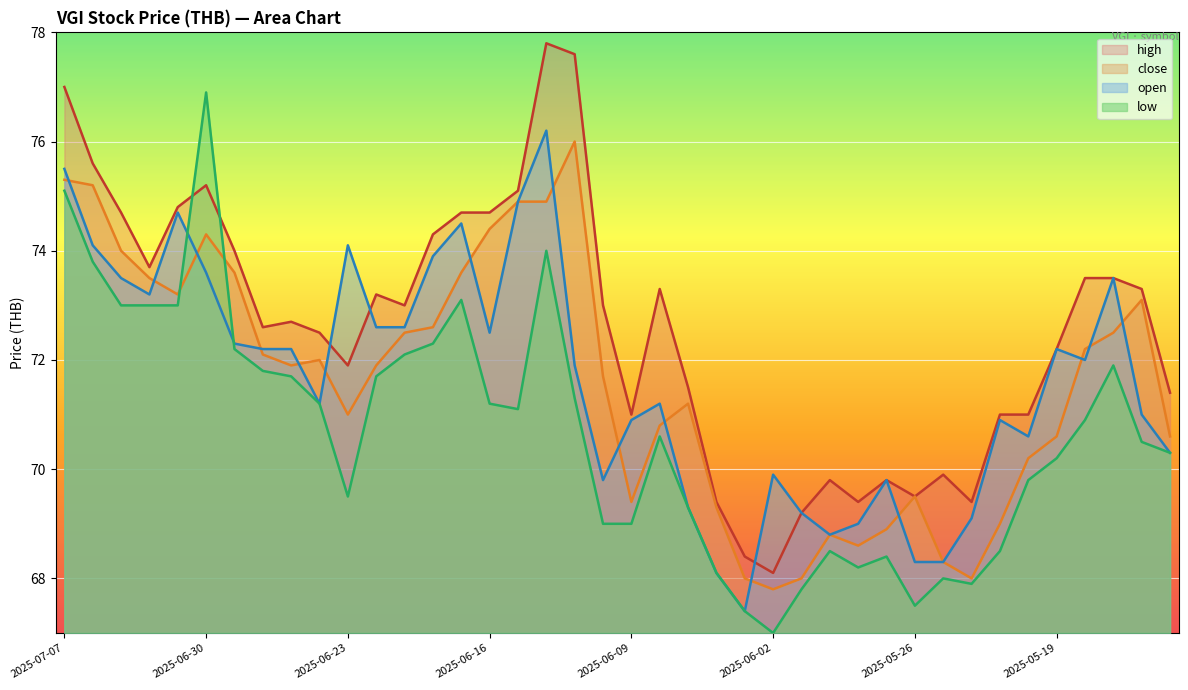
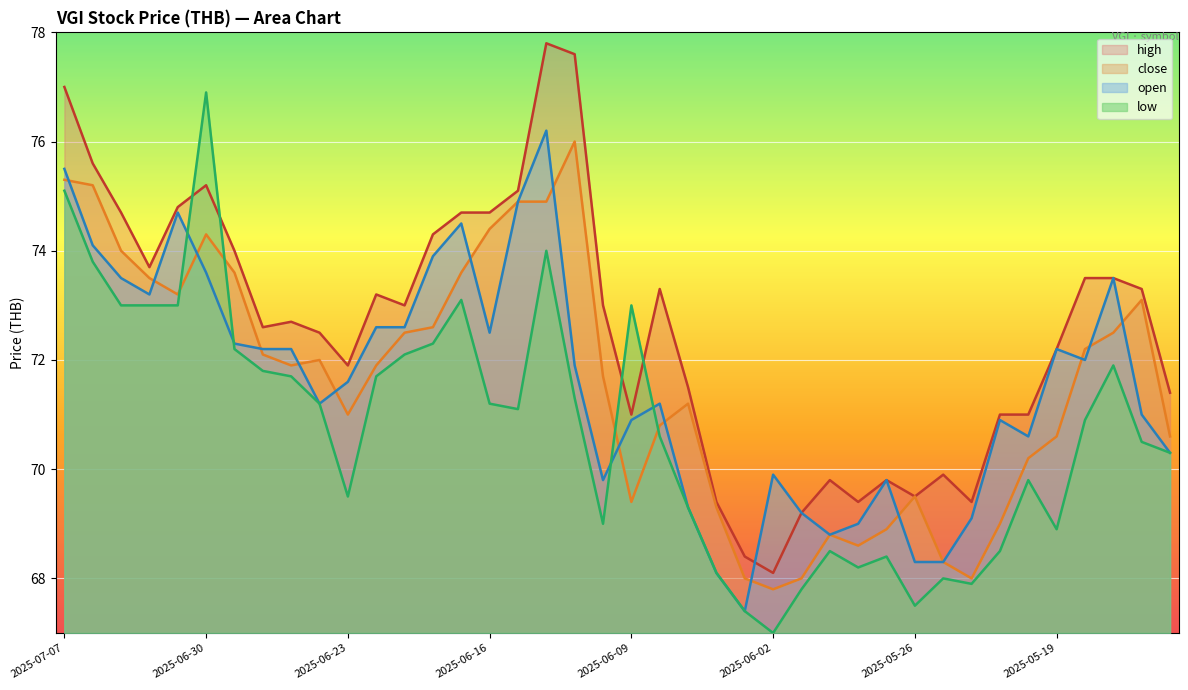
  {
    "open": {
      "2025-07-07": 75.5,
      "2025-06-30": 73.6,
-     "2025-06-23": 74.1,
+     "2025-06-23": 71.6,
      "2025-06-16": 72.5,
      "2025-06-09": 70.9,
      "2025-06-02": 69.9,
      "2025-05-26": 68.3
    },
    "low": {
      "2025-07-07": 75.1,
      "2025-06-30": 76.9,
      "2025-06-23": 69.5,
      "2025-06-16": 71.2,
-     "2025-06-09": 69,
+     "2025-06-09": 73,
      "2025-06-02": 67.0,
      "2025-05-26": 67.5,
-     "2025-05-19": 70.2
+     "2025-05-19": 68.9
    }
  }
